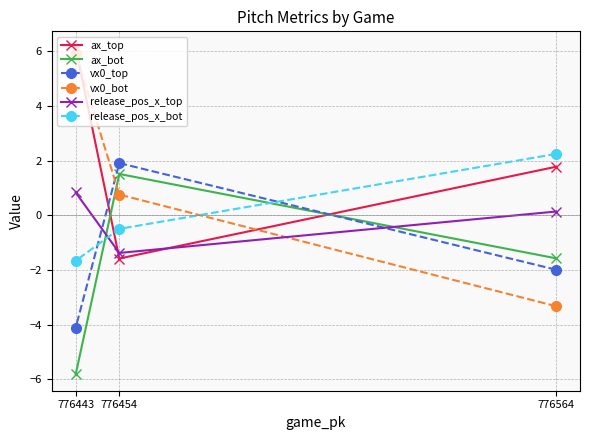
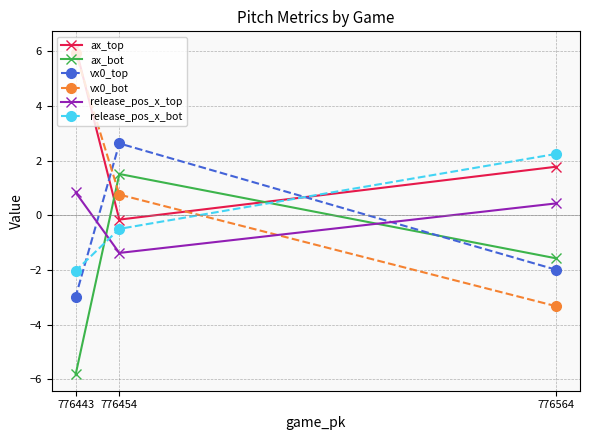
  {
    "ax_top": {
-     "776454": -1.6,
+     "776454": -0.2,
      "776564": 1.8
    },
    "ax_bot": {
      "776443": -5.8,
      "776454": 1.5,
      "776564": -1.6
    },
    "vx0_top": {
-     "776443": -4.1,
-     "776454": 1.9,
+     "776443": -3.0,
+     "776454": 2.6,
      "776564": -2.0
    },
    "vx0_bot": {
      "776454": 0.8,
      "776564": -3.3
    },
    "release_pos_x_top": {
      "776443": 0.8,
      "776454": -1.4,
-     "776564": 0.1
+     "776564": 0.4
    },
    "release_pos_x_bot": {
-     "776443": -1.7,
+     "776443": -2.0,
      "776454": -0.5,
      "776564": 2.2
    }
  }
